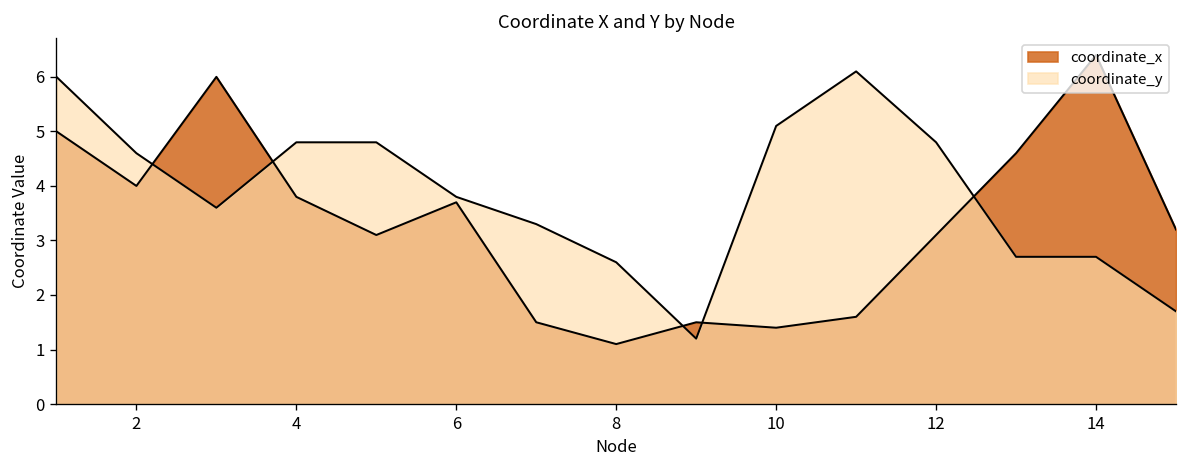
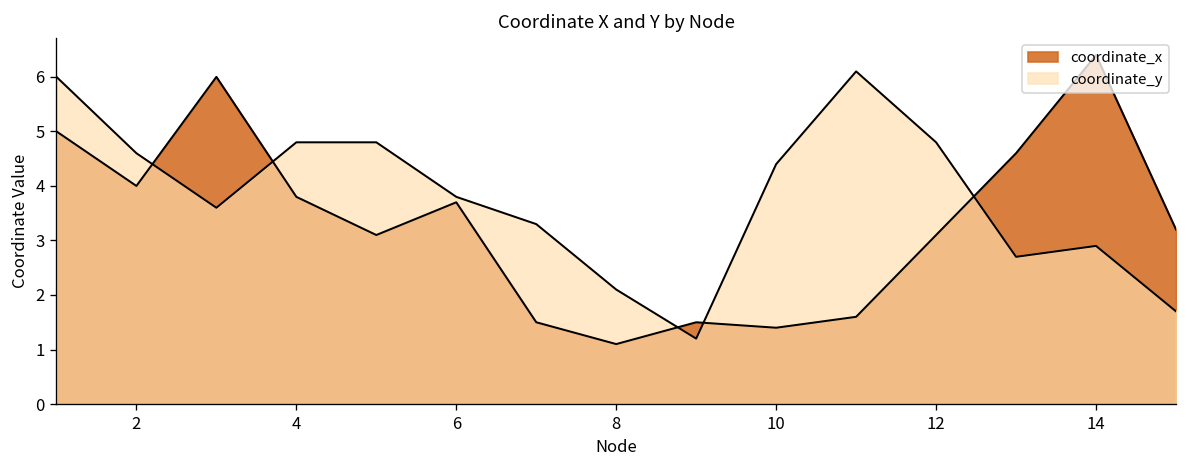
  {
    "coordinate_x": {
      "2": 4.0,
      "4": 3.8,
      "6": 3.7,
      "8": 1.1,
      "10": 1.4,
      "12": 3.1
    },
    "coordinate_y": {
      "2": 4.6,
      "4": 4.8,
      "6": 3.8,
-     "8": 2.6,
-     "10": 5.1,
+     "8": 2.1,
+     "10": 4.4,
      "12": 4.8,
-     "14": 2.7
+     "14": 2.9
    }
  }
